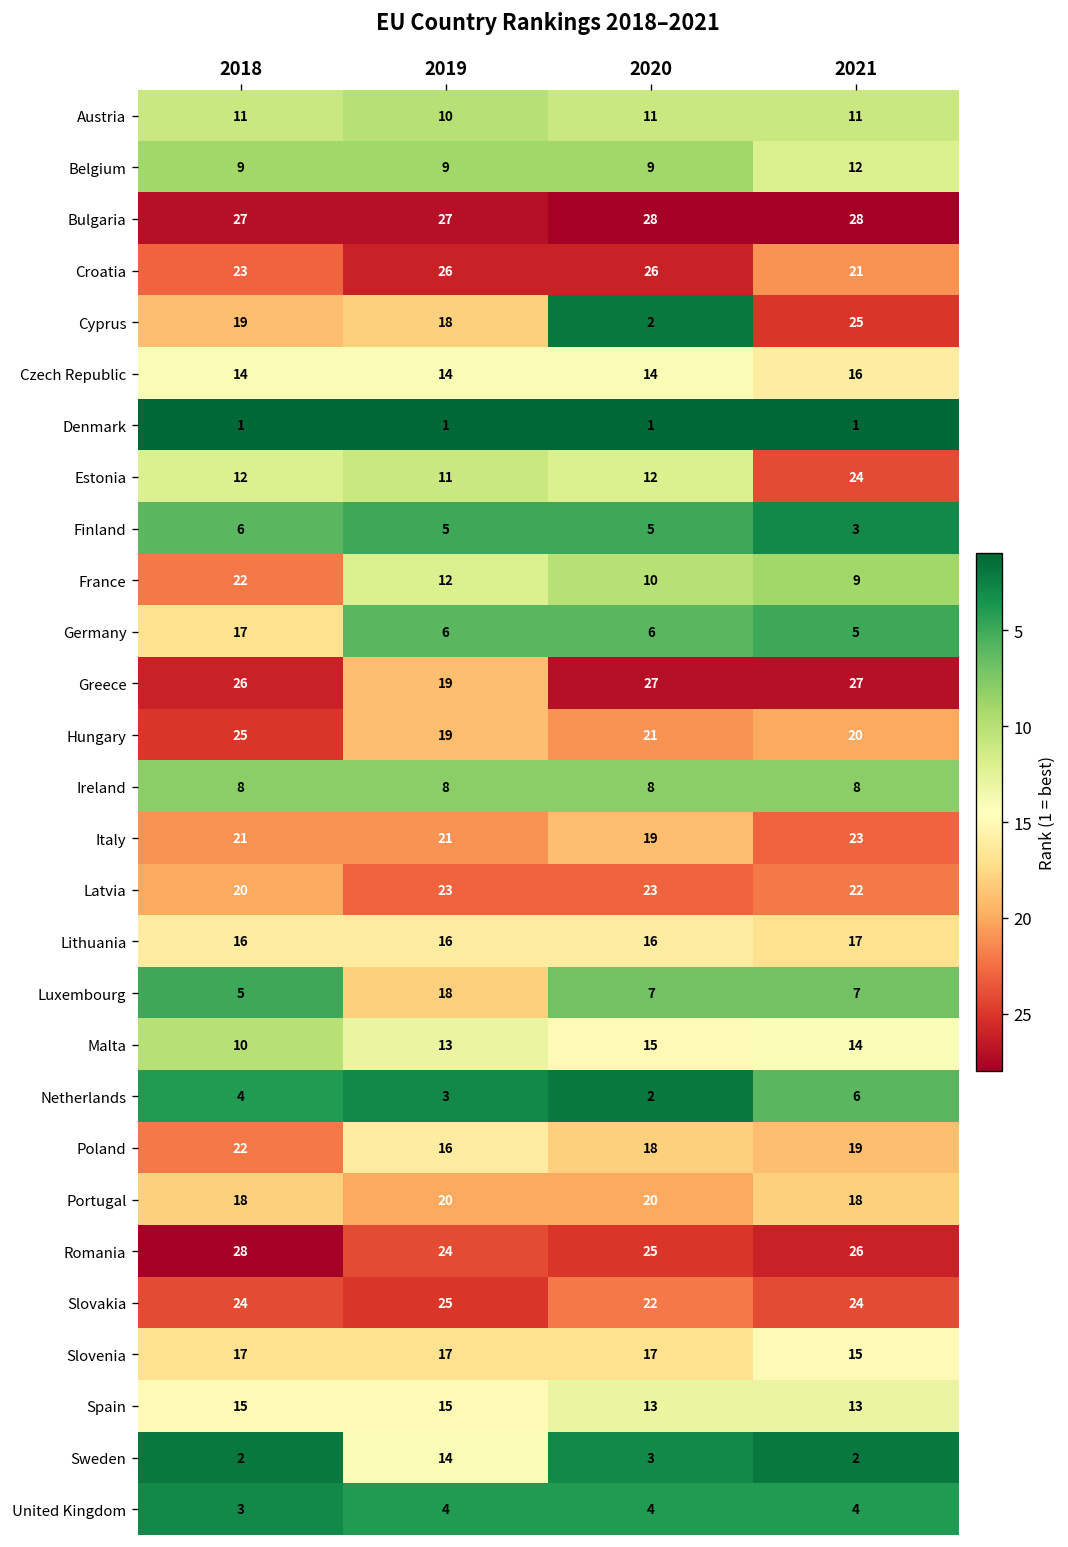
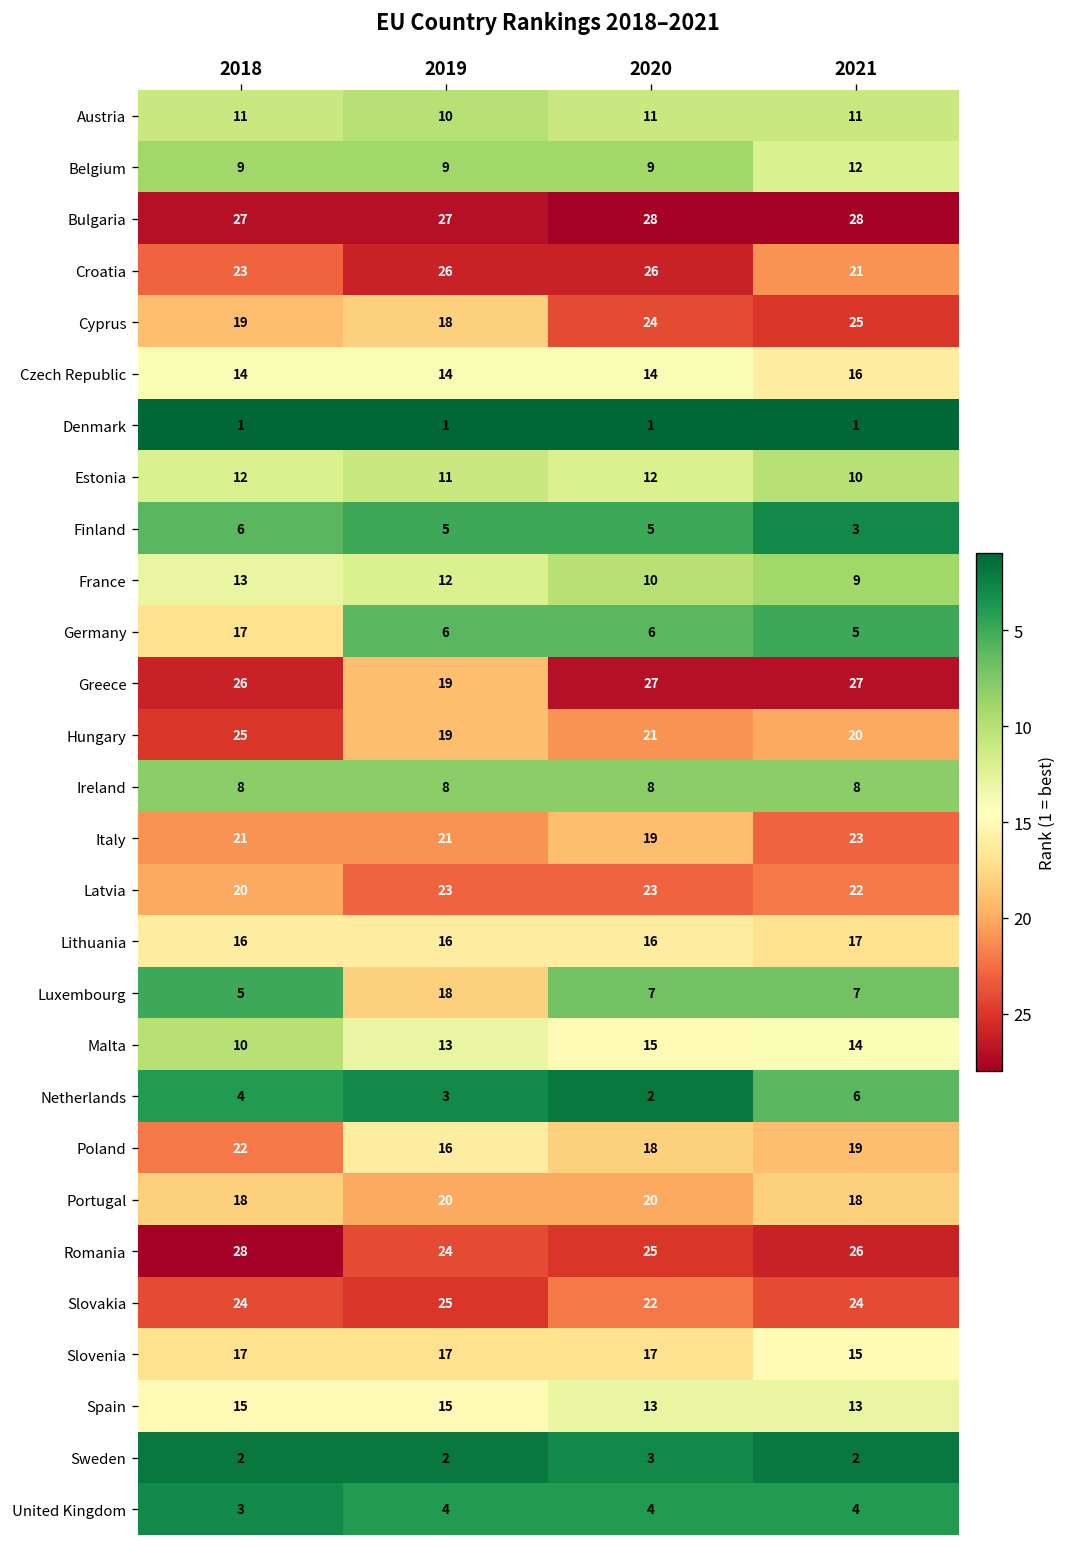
  {
    "Austria": {
      "2018": 11,
      "2019": 10,
      "2020": 11,
      "2021": 11
    },
    "Belgium": {
      "2018": 9,
      "2019": 9,
      "2020": 9,
      "2021": 12
    },
    "Bulgaria": {
      "2018": 27,
      "2019": 27,
      "2020": 28,
      "2021": 28
    },
    "Croatia": {
      "2018": 23,
      "2019": 26,
      "2020": 26,
      "2021": 21
    },
    "Cyprus": {
      "2018": 19,
      "2019": 18,
-     "2020": 2,
+     "2020": 24,
      "2021": 25
    },
    "Czech Republic": {
      "2018": 14,
      "2019": 14,
      "2020": 14,
      "2021": 16
    },
    "Denmark": {
      "2018": 1,
      "2019": 1,
      "2020": 1,
      "2021": 1
    },
    "Estonia": {
      "2018": 12,
      "2019": 11,
      "2020": 12,
-     "2021": 24
+     "2021": 10
    },
    "Finland": {
      "2018": 6,
      "2019": 5,
      "2020": 5,
      "2021": 3
    },
    "France": {
-     "2018": 22,
+     "2018": 13,
      "2019": 12,
      "2020": 10,
      "2021": 9
    },
    "Germany": {
      "2018": 17,
      "2019": 6,
      "2020": 6,
      "2021": 5
    },
    "Greece": {
      "2018": 26,
      "2019": 19,
      "2020": 27,
      "2021": 27
    },
    "Hungary": {
      "2018": 25,
      "2019": 19,
      "2020": 21,
      "2021": 20
    },
    "Ireland": {
      "2018": 8,
      "2019": 8,
      "2020": 8,
      "2021": 8
    },
    "Italy": {
      "2018": 21,
      "2019": 21,
      "2020": 19,
      "2021": 23
    },
    "Latvia": {
      "2018": 20,
      "2019": 23,
      "2020": 23,
      "2021": 22
    },
    "Lithuania": {
      "2018": 16,
      "2019": 16,
      "2020": 16,
      "2021": 17
    },
    "Luxembourg": {
      "2018": 5,
      "2019": 18,
      "2020": 7,
      "2021": 7
    },
    "Malta": {
      "2018": 10,
      "2019": 13,
      "2020": 15,
      "2021": 14
    },
    "Netherlands": {
      "2018": 4,
      "2019": 3,
      "2020": 2,
      "2021": 6
    },
    "Poland": {
      "2018": 22,
      "2019": 16,
      "2020": 18,
      "2021": 19
    },
    "Portugal": {
      "2018": 18,
      "2019": 20,
      "2020": 20,
      "2021": 18
    },
    "Romania": {
      "2018": 28,
      "2019": 24,
      "2020": 25,
      "2021": 26
    },
    "Slovakia": {
      "2018": 24,
      "2019": 25,
      "2020": 22,
      "2021": 24
    },
    "Slovenia": {
      "2018": 17,
      "2019": 17,
      "2020": 17,
      "2021": 15
    },
    "Spain": {
      "2018": 15,
      "2019": 15,
      "2020": 13,
      "2021": 13
    },
    "Sweden": {
      "2018": 2,
-     "2019": 14,
+     "2019": 2,
      "2020": 3,
      "2021": 2
    },
    "United Kingdom": {
      "2018": 3,
      "2019": 4,
      "2020": 4,
      "2021": 4
    }
  }
